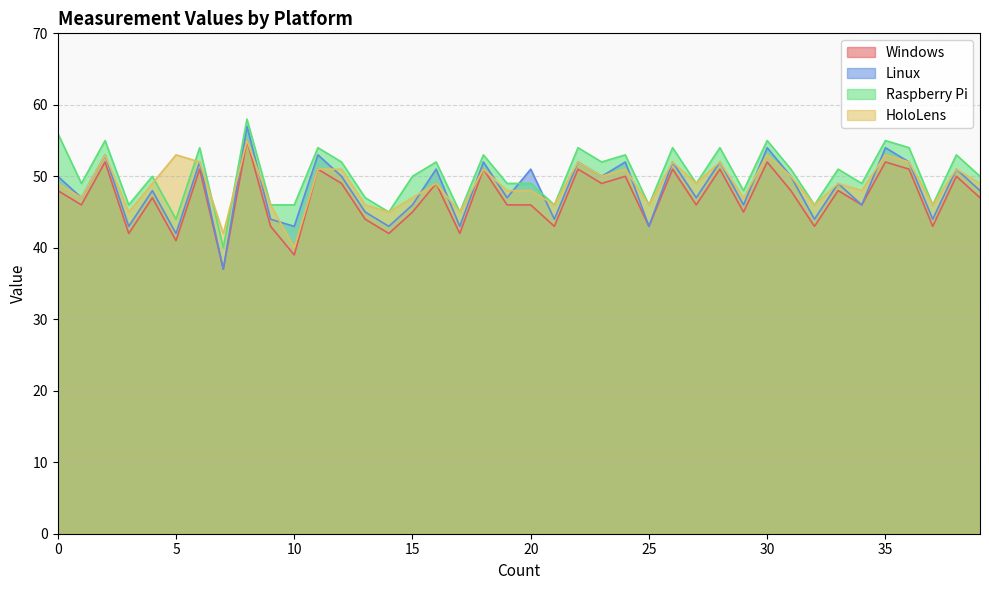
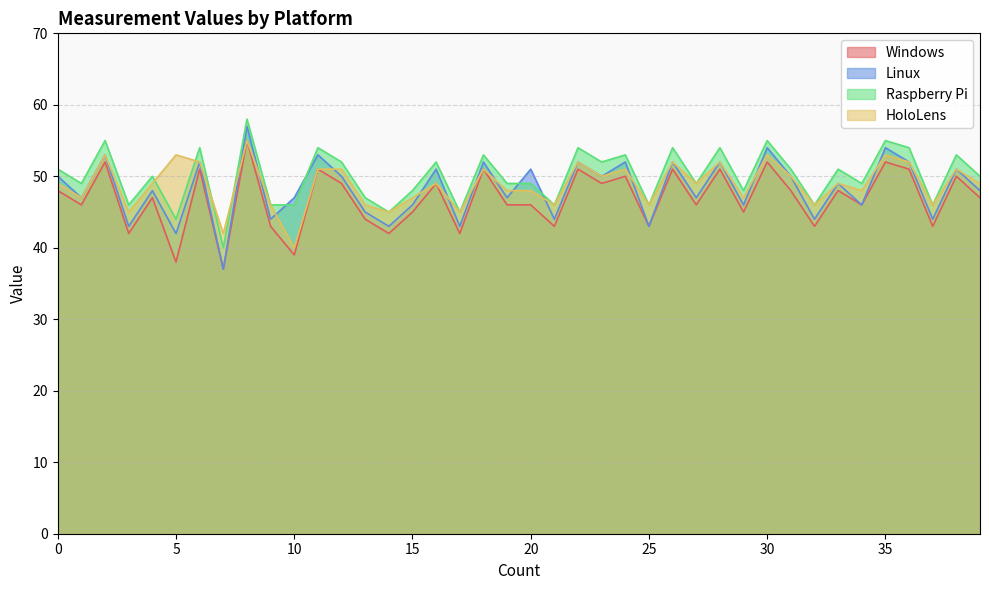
  {
    "Windows": {
      "0": 48,
-     "5": 41,
+     "5": 38,
      "10": 39,
      "15": 45,
      "20": 46,
      "30": 52,
      "35": 52
    },
    "Linux": {
      "0": 50,
      "5": 42,
-     "10": 43,
+     "10": 47,
      "15": 46,
      "20": 51,
      "30": 54,
      "35": 54
    },
    "Raspberry Pi": {
-     "0": 56,
+     "0": 51,
      "5": 44,
      "10": 46,
-     "15": 50,
+     "15": 48,
      "20": 49,
      "30": 55,
      "35": 55
    },
    "HoloLens": {
      "0": 49,
      "5": 53,
      "10": 40,
      "15": 47,
      "20": 48,
      "30": 53,
      "35": 53
    }
  }
